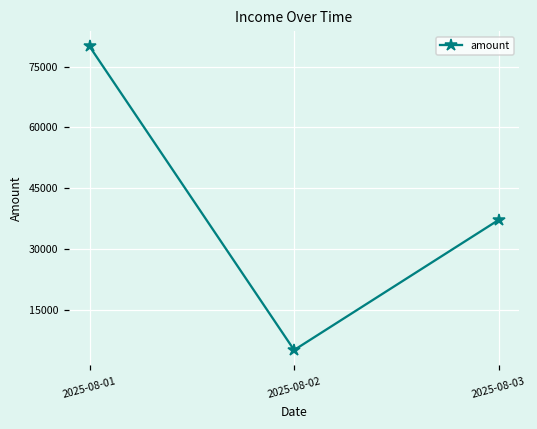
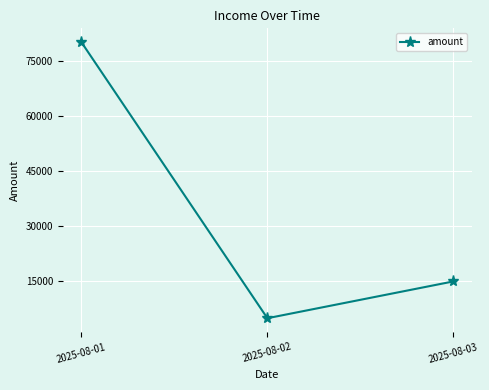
  {
    "2025-08-01": 80000,
    "2025-08-02": 5000,
-   "2025-08-03": 37000
+   "2025-08-03": 15000
  }
